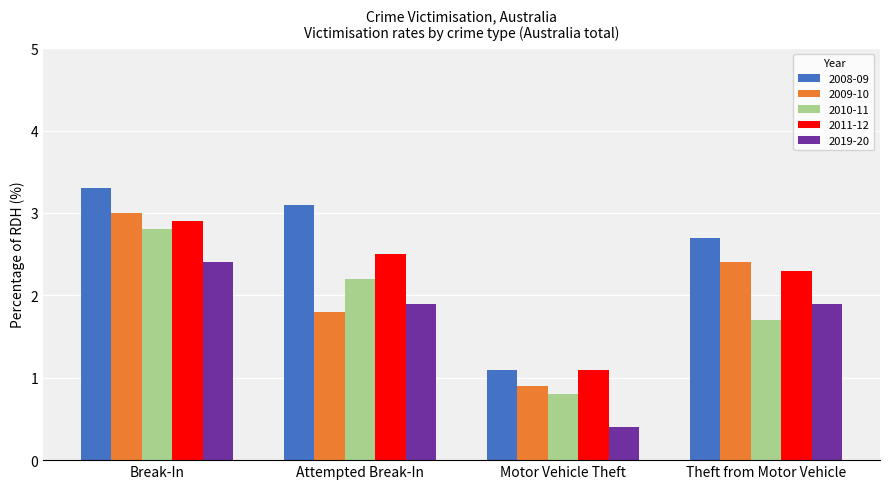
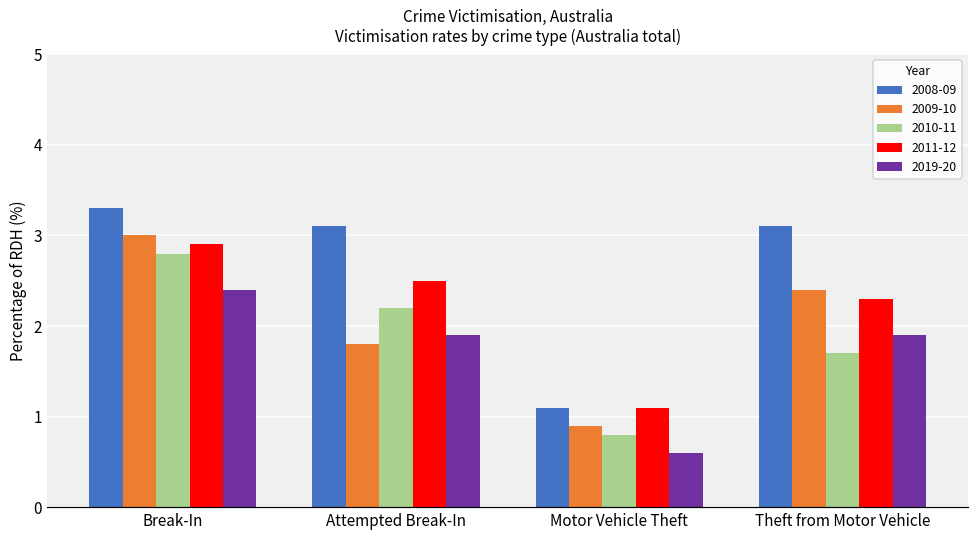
  {
    "2008-09": {
      "Break-In": 3.3,
      "Attempted Break-In": 3.1,
      "Motor Vehicle Theft": 1.1,
-     "Theft from Motor Vehicle": 2.7
+     "Theft from Motor Vehicle": 3.1
    },
    "2009-10": {
      "Break-In": 3.0,
      "Attempted Break-In": 1.8,
      "Motor Vehicle Theft": 0.9,
      "Theft from Motor Vehicle": 2.4
    },
    "2010-11": {
      "Break-In": 2.8,
      "Attempted Break-In": 2.2,
      "Motor Vehicle Theft": 0.8,
      "Theft from Motor Vehicle": 1.7
    },
    "2011-12": {
      "Break-In": 2.9,
      "Attempted Break-In": 2.5,
      "Motor Vehicle Theft": 1.1,
      "Theft from Motor Vehicle": 2.3
    },
    "2019-20": {
      "Break-In": 2.4,
      "Attempted Break-In": 1.9,
-     "Motor Vehicle Theft": 0.4,
+     "Motor Vehicle Theft": 0.6,
      "Theft from Motor Vehicle": 1.9
    }
  }
